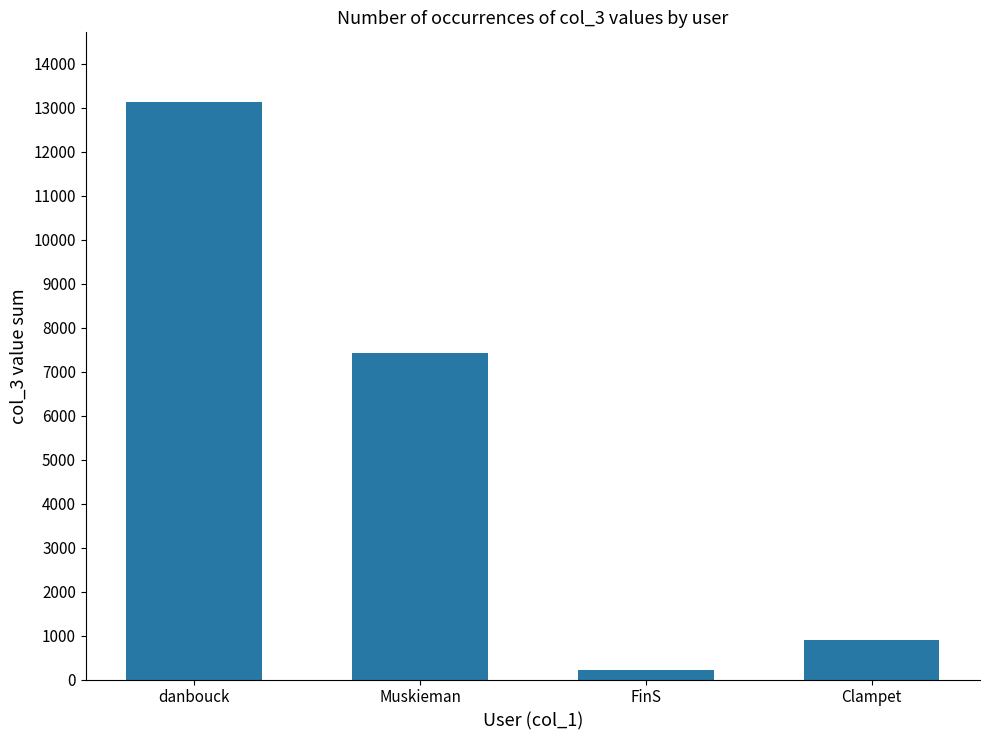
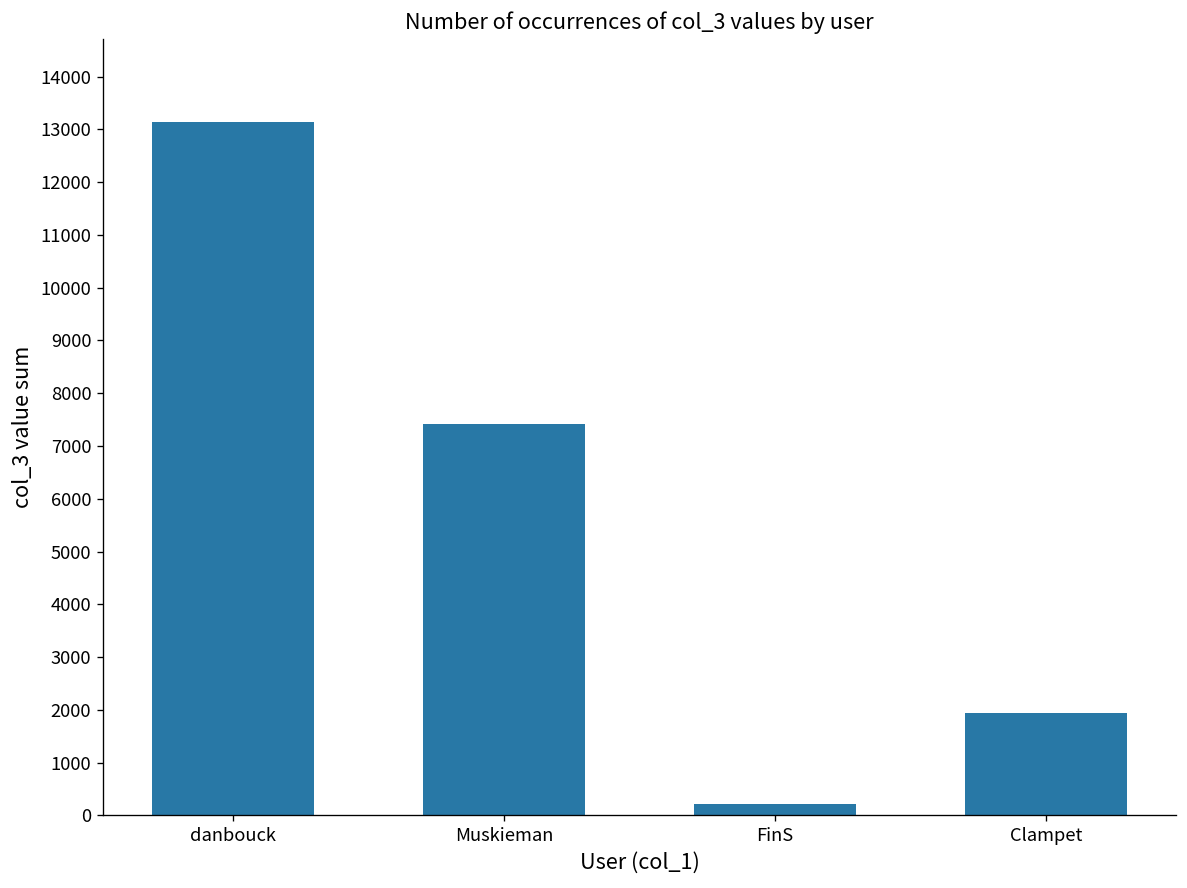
  {
    "danbouck": 13100,
    "Muskieman": 7400,
    "FinS": 200,
-   "Clampet": 900
+   "Clampet": 1900
  }
